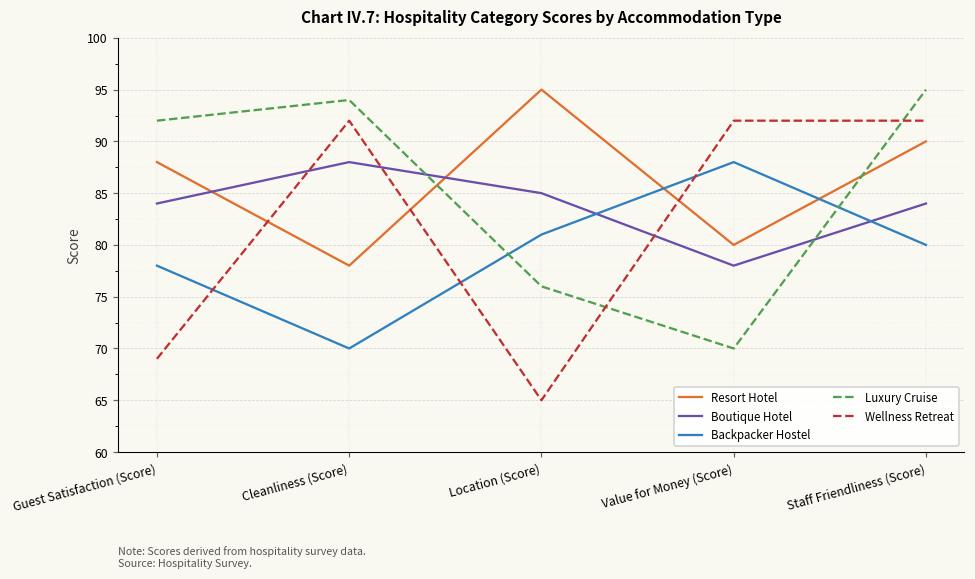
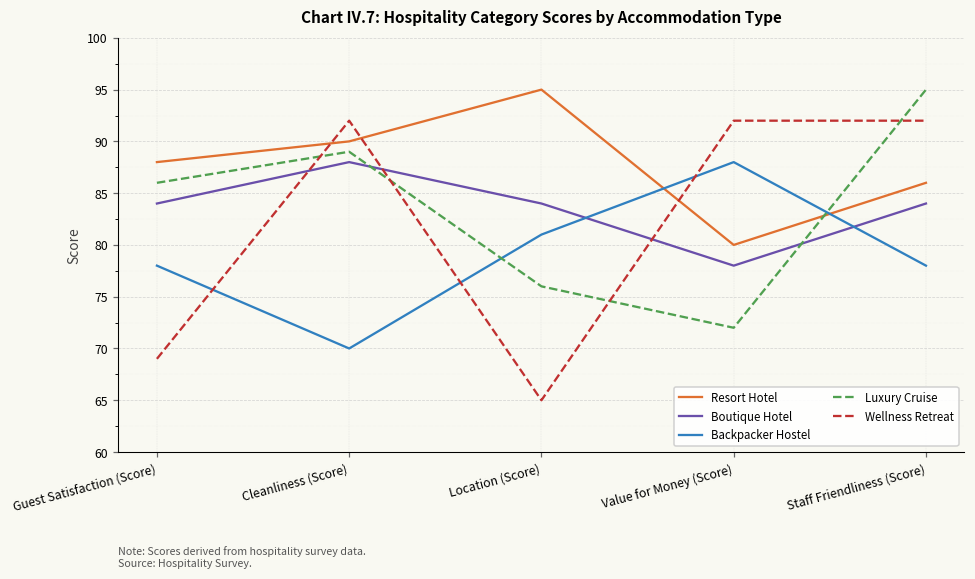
  {
    "Resort Hotel": {
      "Guest Satisfaction (Score)": 88,
-     "Cleanliness (Score)": 78,
+     "Cleanliness (Score)": 90,
      "Location (Score)": 95,
      "Value for Money (Score)": 80,
-     "Staff Friendliness (Score)": 90
+     "Staff Friendliness (Score)": 86
    },
    "Boutique Hotel": {
      "Guest Satisfaction (Score)": 84,
      "Cleanliness (Score)": 88,
-     "Location (Score)": 85,
+     "Location (Score)": 84,
      "Value for Money (Score)": 78,
      "Staff Friendliness (Score)": 84
    },
    "Backpacker Hostel": {
      "Guest Satisfaction (Score)": 78,
      "Cleanliness (Score)": 70,
      "Location (Score)": 81,
      "Value for Money (Score)": 88,
-     "Staff Friendliness (Score)": 80
+     "Staff Friendliness (Score)": 78
    },
    "Luxury Cruise": {
-     "Guest Satisfaction (Score)": 92,
-     "Cleanliness (Score)": 94,
+     "Guest Satisfaction (Score)": 86,
+     "Cleanliness (Score)": 89,
      "Location (Score)": 76,
-     "Value for Money (Score)": 70,
+     "Value for Money (Score)": 72,
      "Staff Friendliness (Score)": 95
    },
    "Wellness Retreat": {
      "Guest Satisfaction (Score)": 69,
      "Cleanliness (Score)": 92,
      "Location (Score)": 65,
      "Value for Money (Score)": 92,
      "Staff Friendliness (Score)": 92
    }
  }
